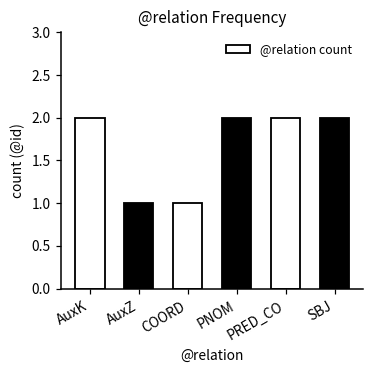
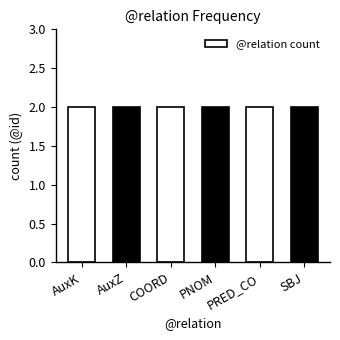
  {
    "AuxK": 2,
-   "AuxZ": 1,
-   "COORD": 1,
+   "AuxZ": 2,
+   "COORD": 2,
    "PNOM": 2,
    "PRED_CO": 2,
    "SBJ": 2
  }
